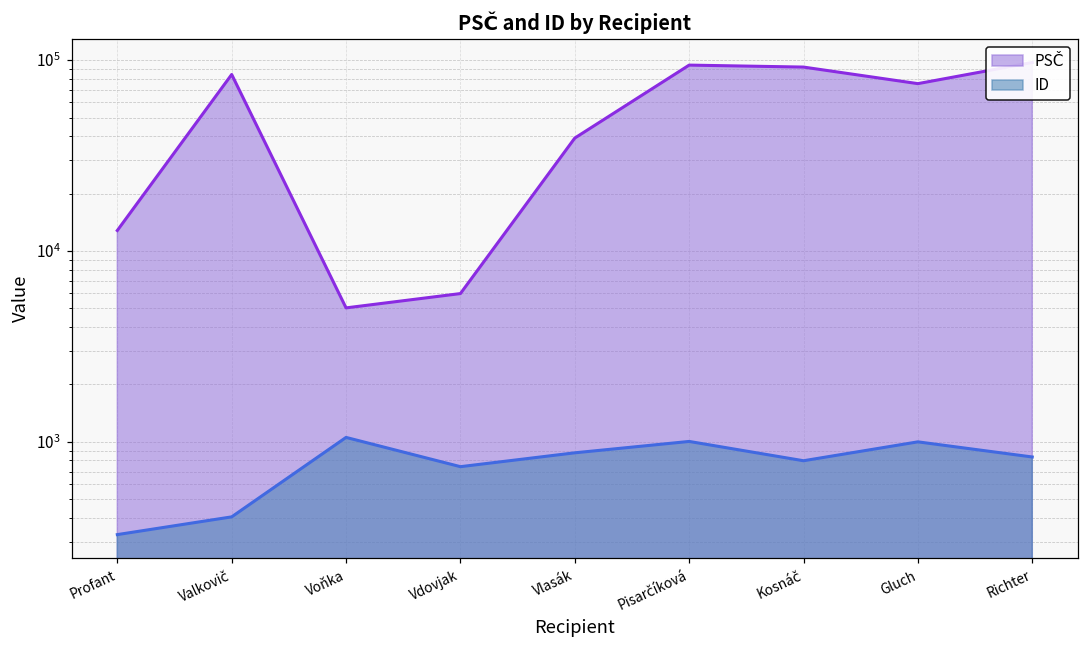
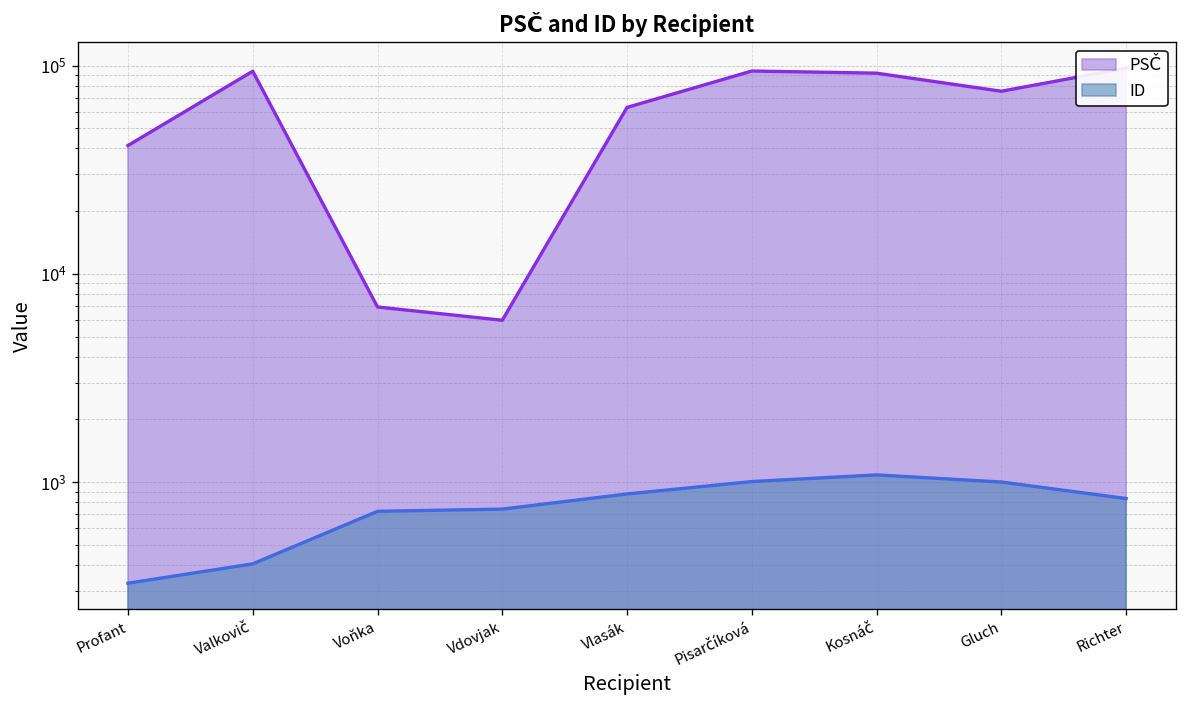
  {
    "PSČ": {
-     "Profant": 13000,
-     "Valkovič": 80000,
-     "Voňka": 5000,
+     "Profant": 41000,
+     "Valkovič": 90000,
+     "Voňka": 6900,
      "Vdovjak": 6000,
-     "Vlasák": 39000,
+     "Vlasák": 63000,
      "Pisarčíková": 90000,
      "Kosnáč": 90000,
      "Gluch": 75000
    },
    "ID": {
      "Profant": 330,
      "Valkovič": 410,
-     "Voňka": 1100,
+     "Voňka": 720,
      "Vdovjak": 740,
      "Vlasák": 900,
      "Pisarčíková": 1000,
-     "Kosnáč": 800,
+     "Kosnáč": 1100,
      "Gluch": 1000,
      "Richter": 800
    }
  }
